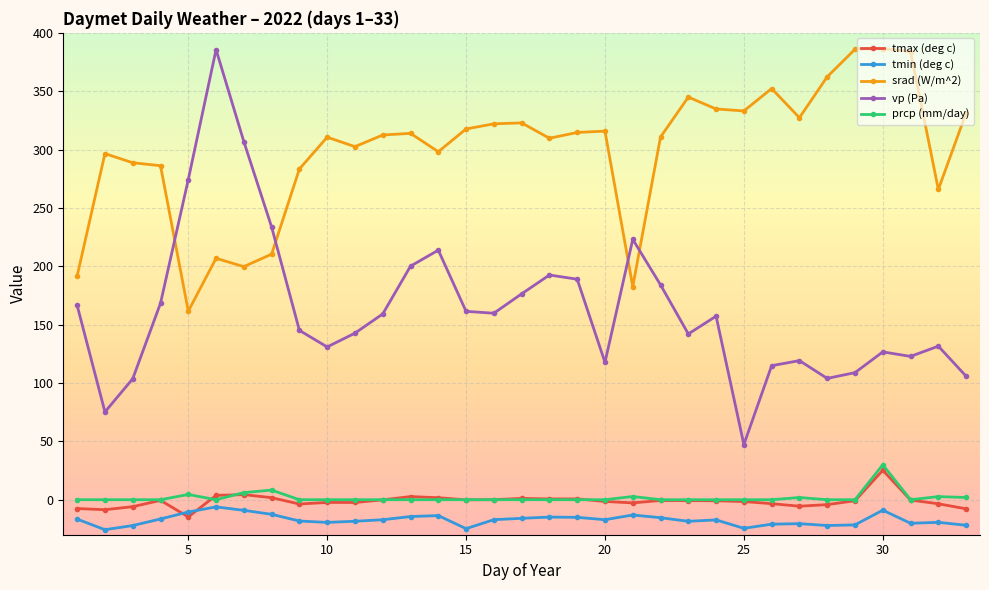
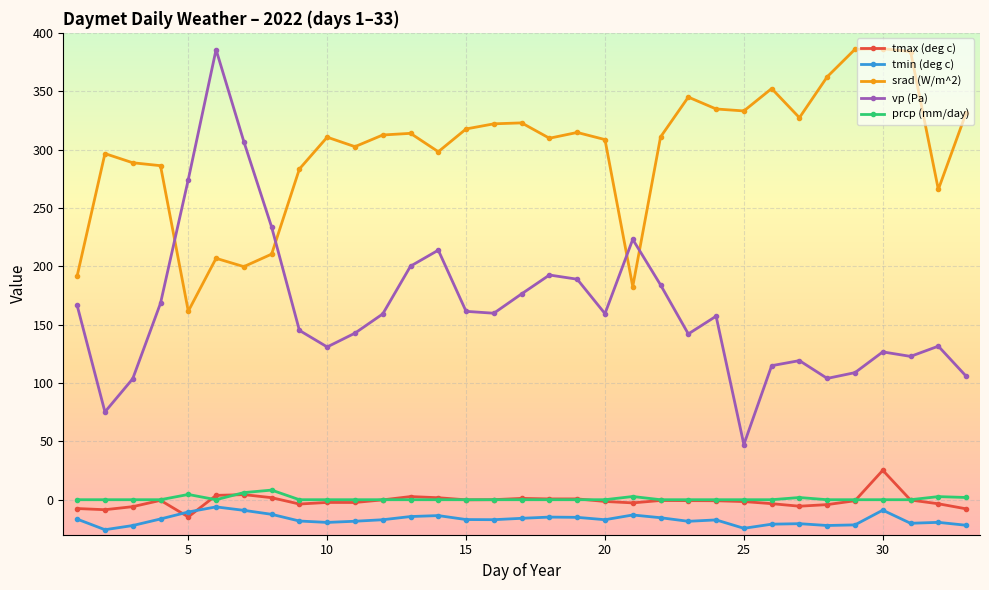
  {
    "tmax (deg c)": {
      "5": -15,
      "10": -2,
      "30": 25
    },
    "tmin (deg c)": {
      "5": -11,
      "10": -19,
-     "15": -25,
+     "15": -17,
      "20": -17,
      "25": -25,
      "30": -9
    },
    "srad (W/m^2)": {
      "5": 162,
      "10": 311,
      "15": 318,
-     "20": 316,
+     "20": 309,
      "25": 333
    },
    "vp (Pa)": {
      "5": 274,
      "10": 131,
      "15": 161,
-     "20": 118,
+     "20": 159,
      "25": 47,
      "30": 127
    },
    "prcp (mm/day)": {
      "5": 4,
      "10": 0,
-     "30": 30
+     "30": 0
    }
  }
